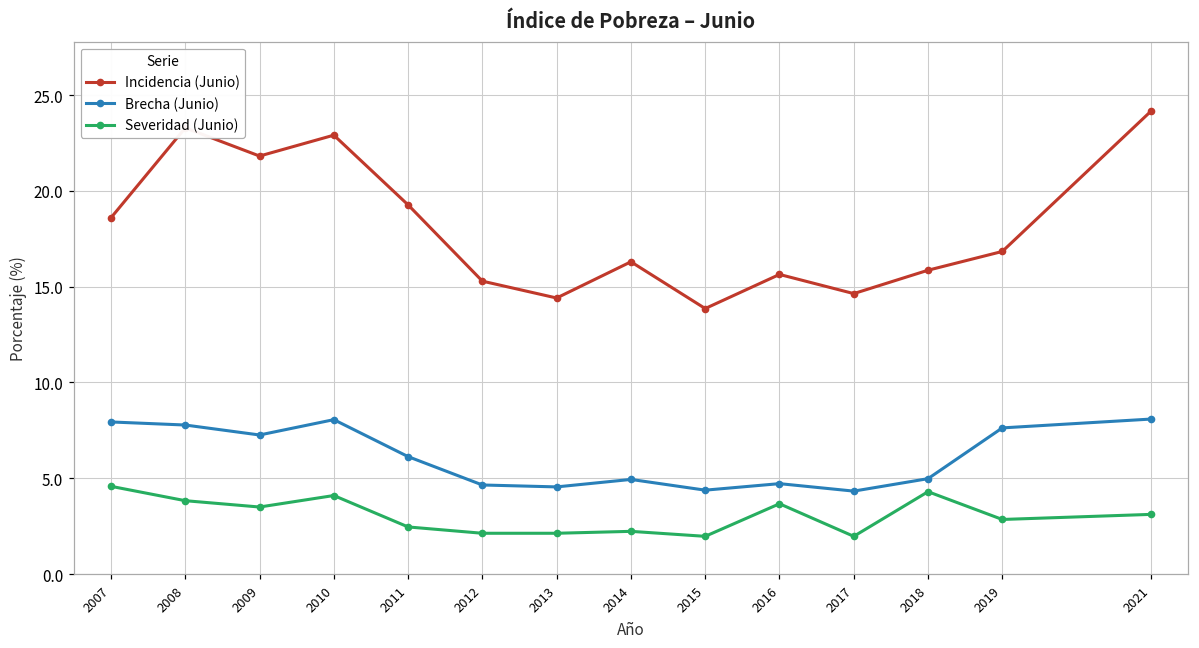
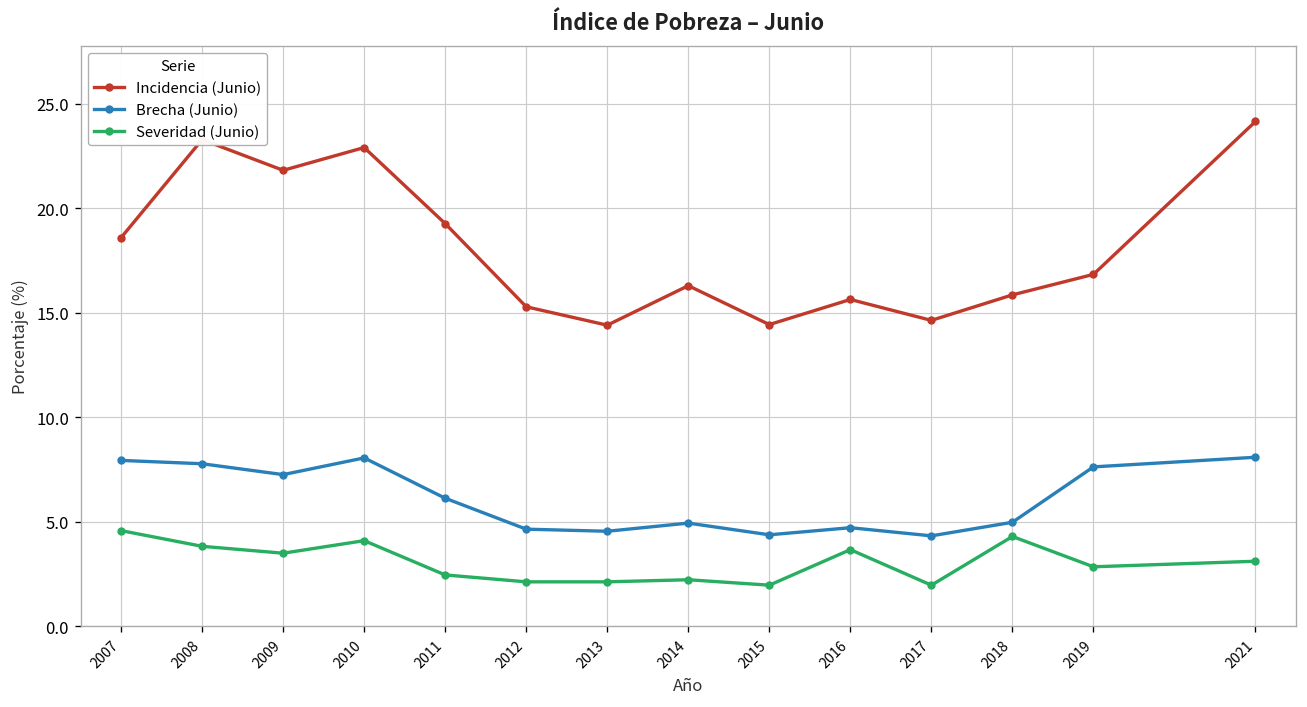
  {
    "Incidencia (Junio)": {
      "2007": 18.6,
      "2009": 21.8,
      "2010": 22.9,
      "2011": 19.3,
      "2012": 15.3,
      "2013": 14.4,
      "2014": 16.3,
-     "2015": 13.9,
+     "2015": 14.4,
      "2016": 15.6,
      "2017": 14.6,
      "2018": 15.9,
      "2019": 16.8,
      "2021": 24.2
    },
    "Brecha (Junio)": {
      "2007": 7.9,
      "2008": 7.8,
      "2009": 7.3,
      "2010": 8.1,
      "2011": 6.1,
      "2012": 4.7,
      "2013": 4.6,
      "2014": 4.9,
      "2015": 4.4,
      "2016": 4.7,
      "2017": 4.3,
      "2018": 5.0,
      "2019": 7.6,
      "2021": 8.1
    },
    "Severidad (Junio)": {
      "2007": 4.6,
      "2008": 3.8,
      "2009": 3.5,
      "2010": 4.1,
      "2011": 2.5,
      "2012": 2.1,
      "2013": 2.1,
      "2014": 2.2,
      "2015": 2.0,
      "2016": 3.7,
      "2017": 2.0,
      "2018": 4.3,
      "2019": 2.9,
      "2021": 3.1
    }
  }
